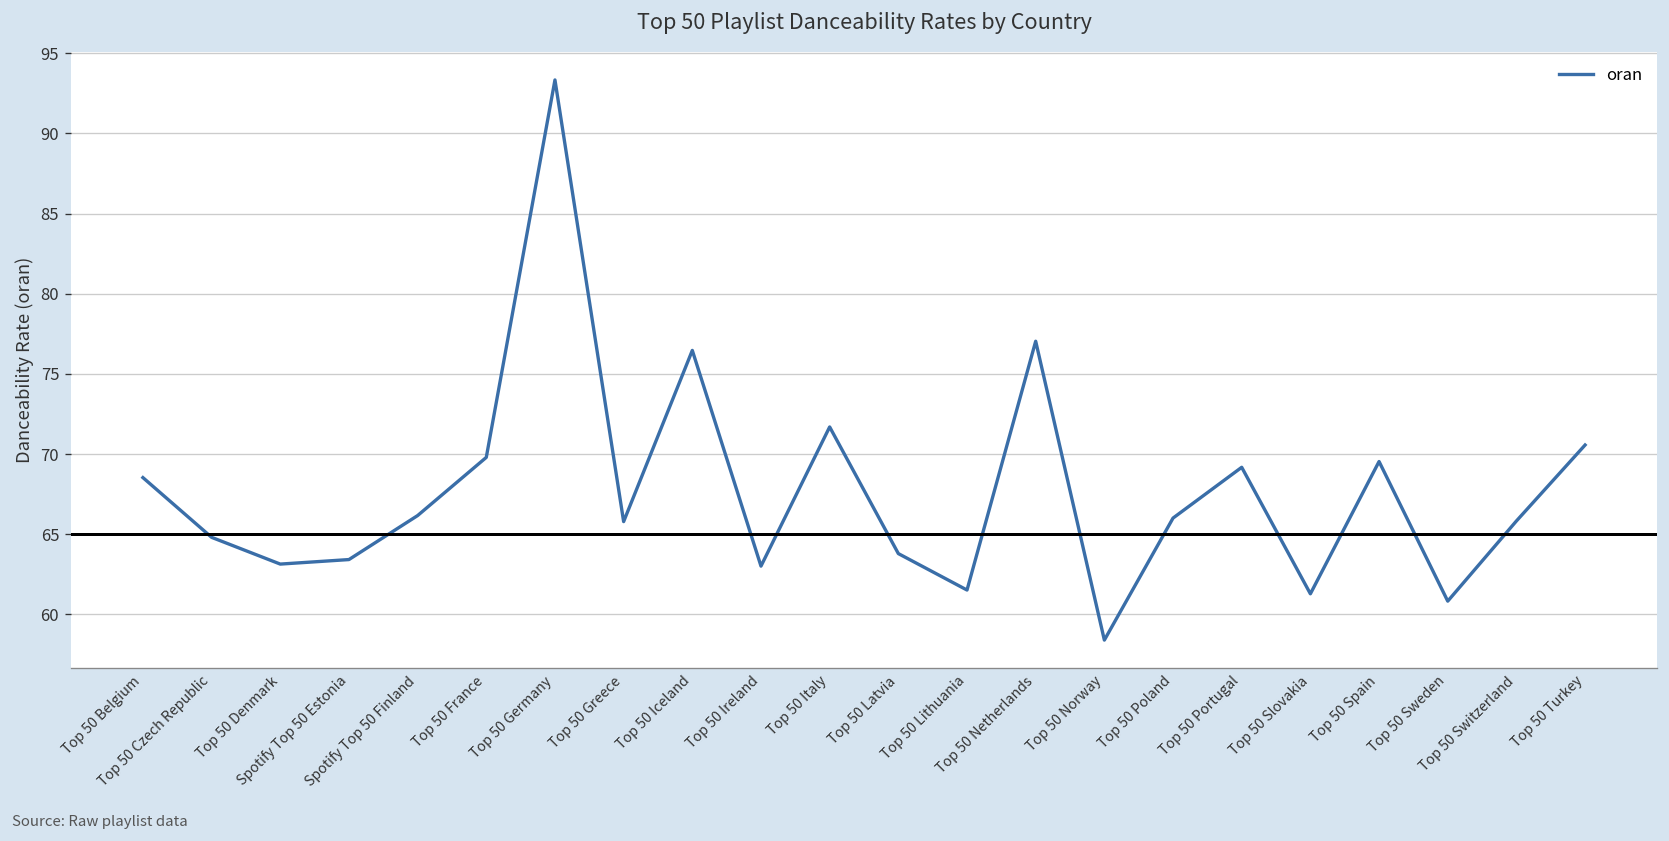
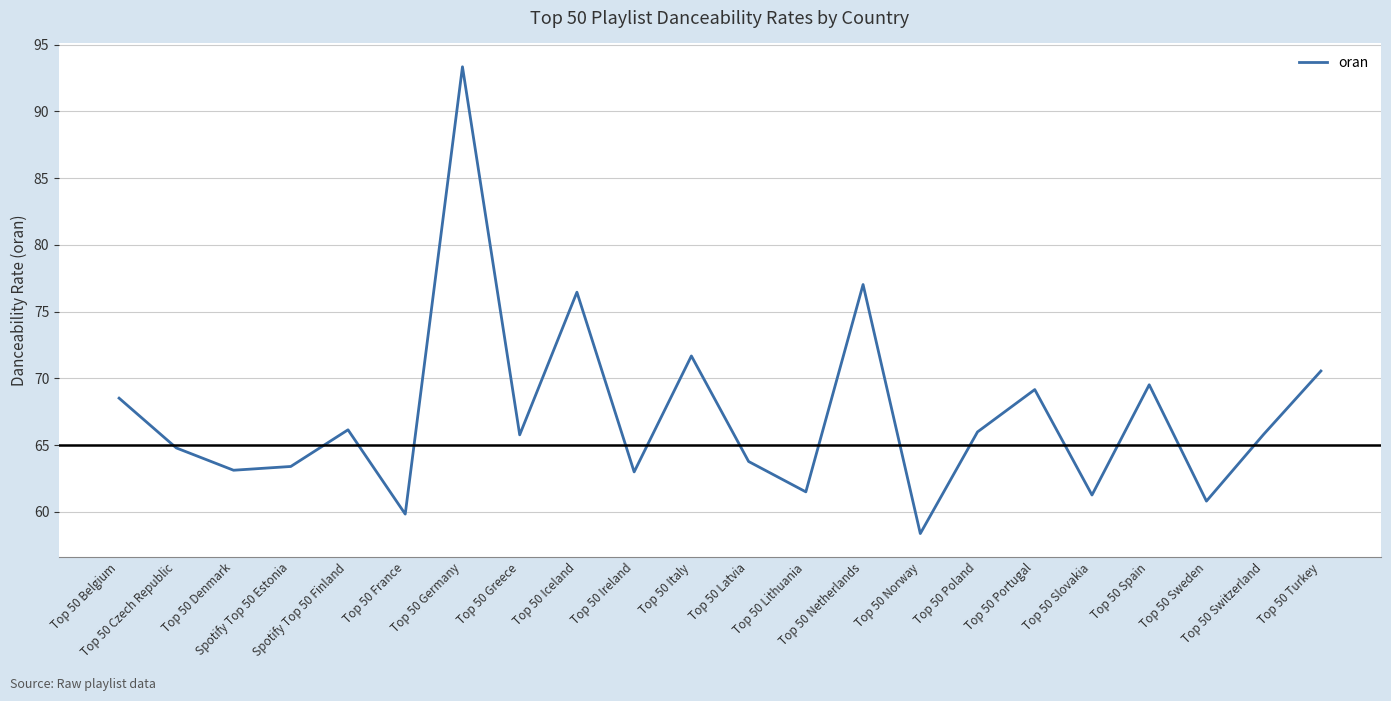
  {
    "Top 50 Belgium": 68.5,
    "Top 50 Czech Republic": 64.8,
    "Top 50 Denmark": 63.1,
    "Spotify Top 50 Estonia": 63.4,
    "Spotify Top 50 Finland": 66.2,
-   "Top 50 France": 69.8,
+   "Top 50 France": 59.8,
    "Top 50 Germany": 93.3,
    "Top 50 Greece": 65.8,
    "Top 50 Iceland": 76.5,
    "Top 50 Ireland": 63.0,
    "Top 50 Italy": 71.7,
    "Top 50 Latvia": 63.8,
    "Top 50 Lithuania": 61.5,
    "Top 50 Netherlands": 77.0,
    "Top 50 Norway": 58.4,
    "Top 50 Poland": 66.0,
    "Top 50 Portugal": 69.2,
    "Top 50 Slovakia": 61.3,
    "Top 50 Spain": 69.5,
    "Top 50 Sweden": 60.8,
    "Top 50 Switzerland": 65.8,
    "Top 50 Turkey": 70.6
  }
